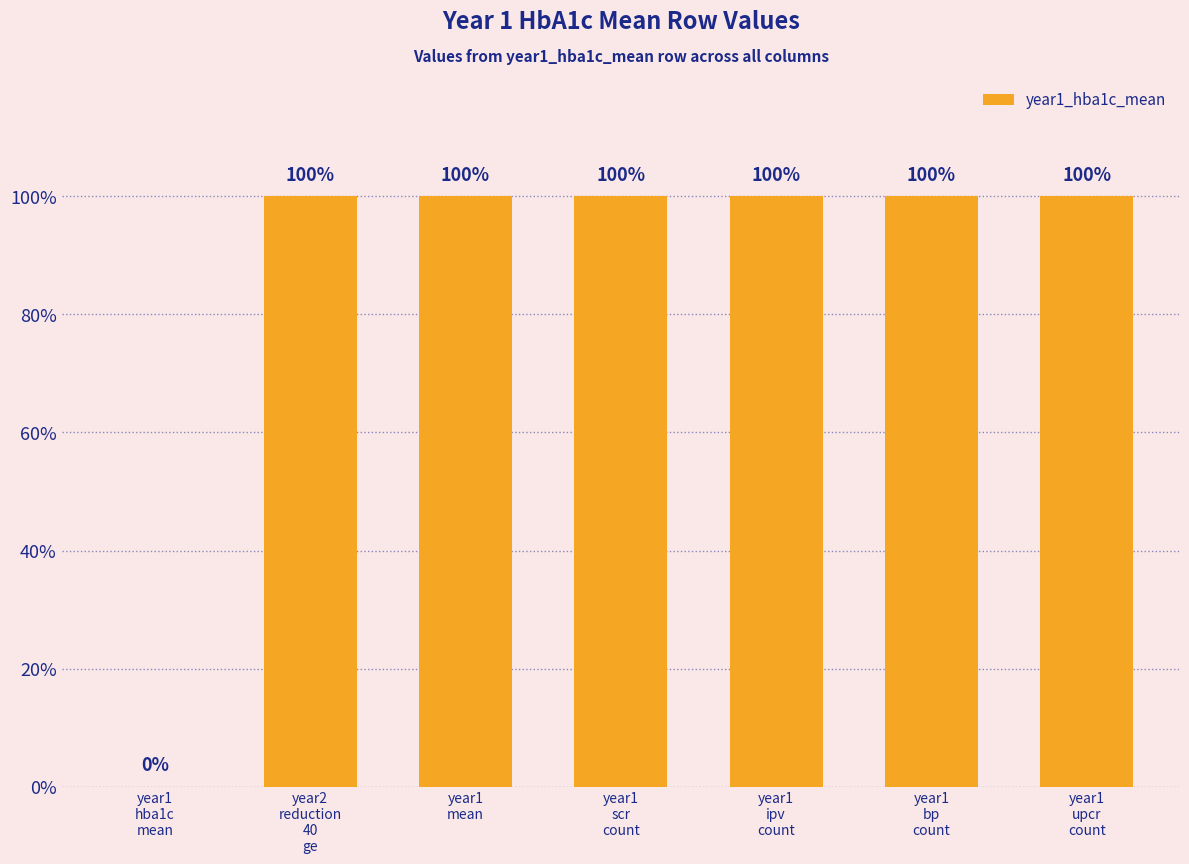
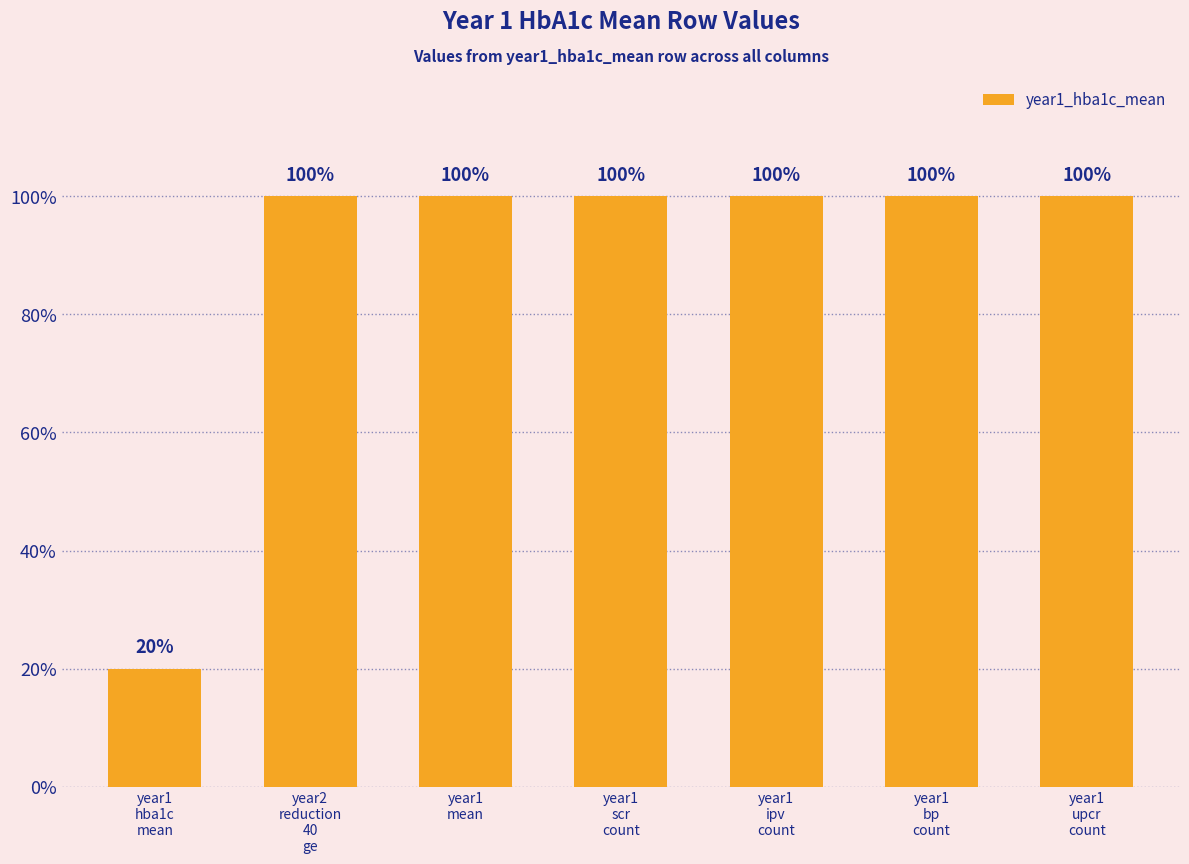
  {
-   "year1 hba1c mean": "0%",
+   "year1 hba1c mean": "20%",
    "year2 reduction 40 ge": "100%",
    "year1 mean": "100%",
    "year1 scr count": "100%",
    "year1 ipv count": "100%",
    "year1 bp count": "100%",
    "year1 upcr count": "100%"
  }
